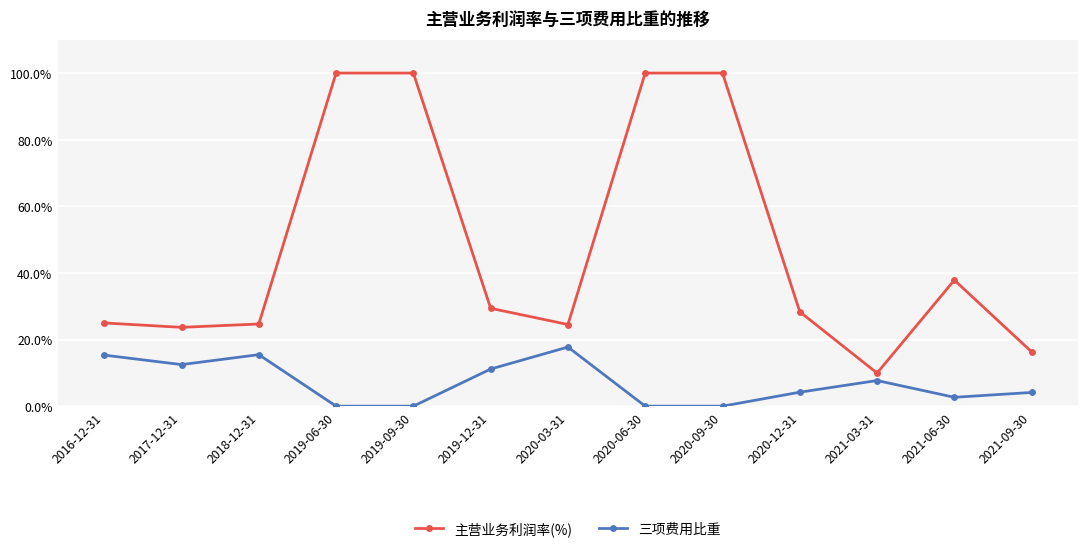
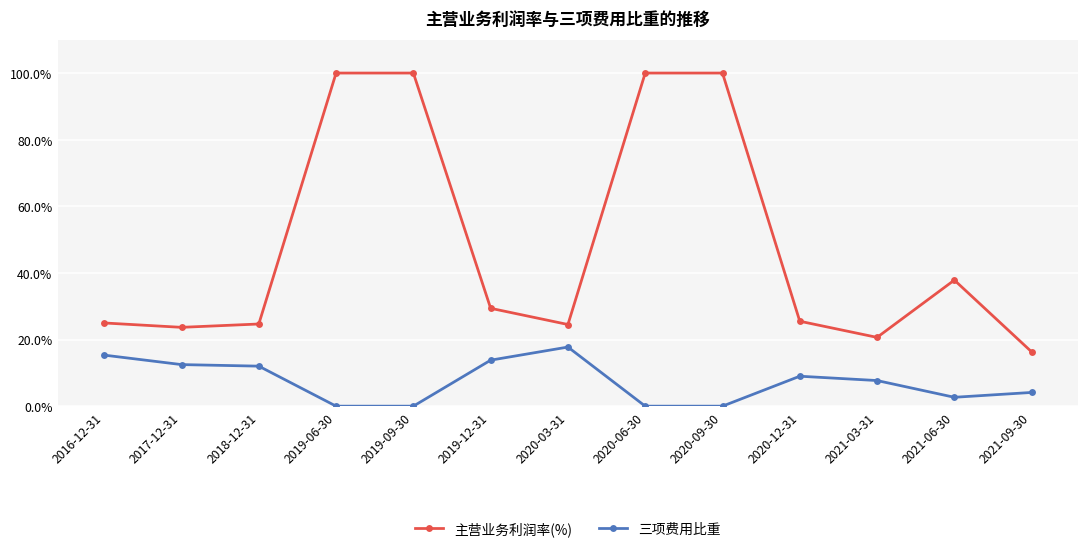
  {
    "主营业务利润率(%)": {
      "2016-12-31": "25%",
      "2017-12-31": "24%",
      "2018-12-31": "25%",
      "2019-06-30": "100%",
      "2019-09-30": "100%",
      "2019-12-31": "29%",
      "2020-03-31": "25%",
      "2020-06-30": "100%",
      "2020-09-30": "100%",
-     "2020-12-31": "28%",
-     "2021-03-31": "10%",
+     "2020-12-31": "25%",
+     "2021-03-31": "21%",
      "2021-06-30": "38%",
      "2021-09-30": "16%"
    },
    "三项费用比重": {
      "2016-12-31": "15%",
      "2017-12-31": "12%",
-     "2018-12-31": "15%",
+     "2018-12-31": "12%",
      "2019-06-30": "0%",
      "2019-09-30": "0%",
-     "2019-12-31": "11%",
+     "2019-12-31": "14%",
      "2020-03-31": "18%",
      "2020-06-30": "0%",
      "2020-09-30": "0%",
-     "2020-12-31": "4%",
+     "2020-12-31": "9%",
      "2021-03-31": "8%",
      "2021-06-30": "3%",
      "2021-09-30": "4%"
    }
  }
